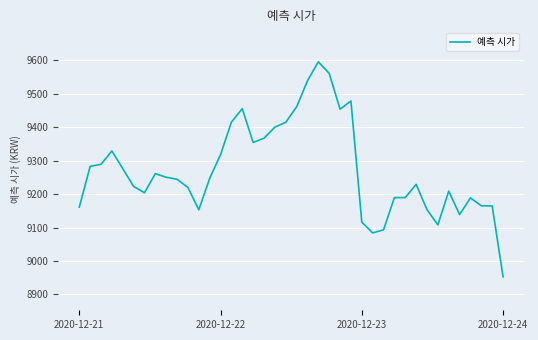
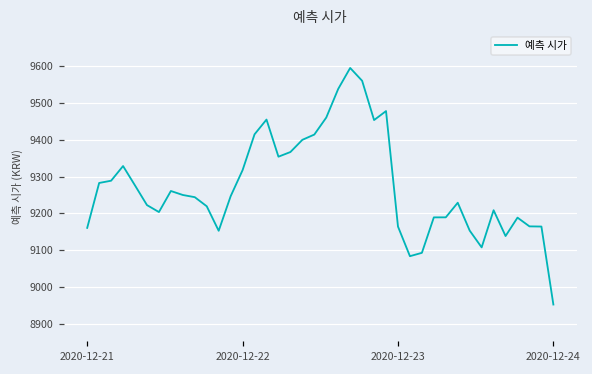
  {
    "2020-12-21": 9160,
    "2020-12-22": 9320,
-   "2020-12-23": 9120,
+   "2020-12-23": 9160,
    "2020-12-24": 8950
  }
